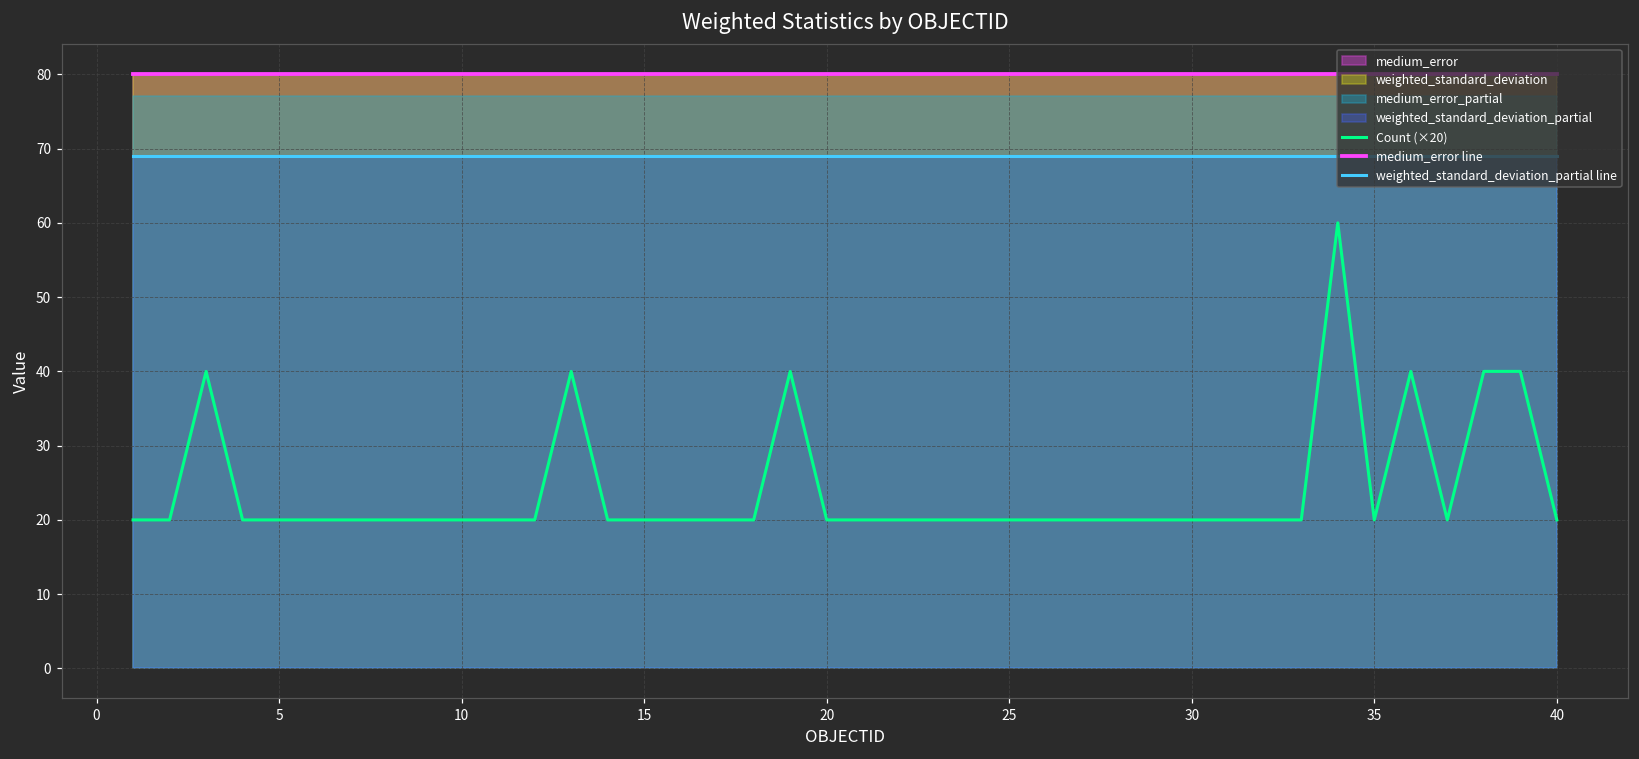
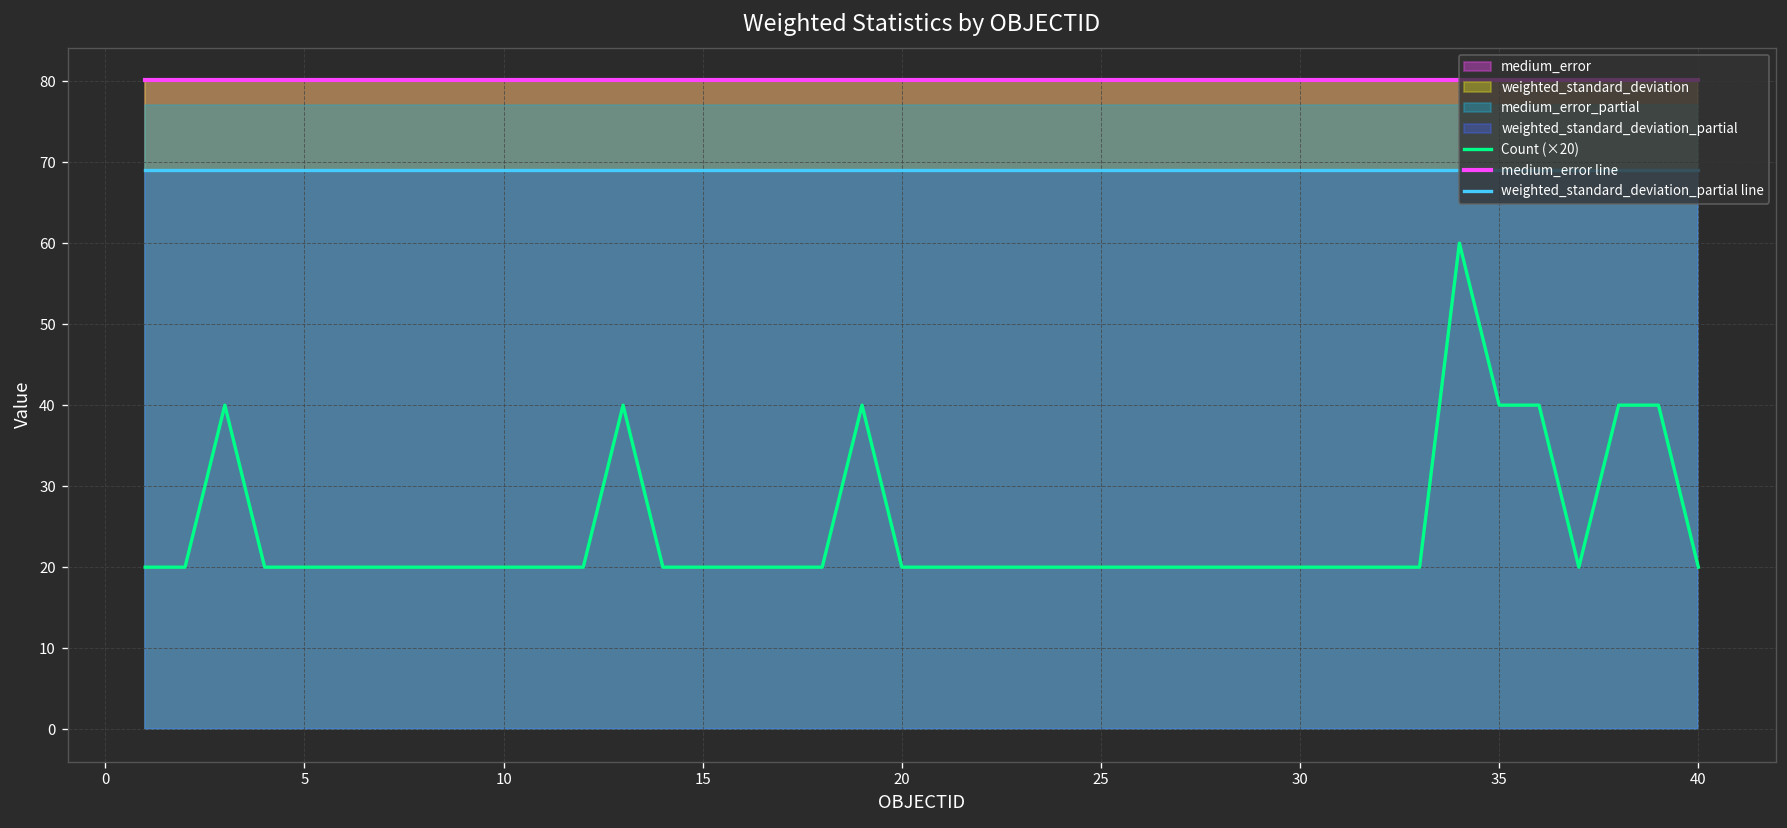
  {
    "Count (×20)": {
      "5": 20,
      "10": 20,
      "15": 20,
      "20": 20,
      "25": 20,
      "30": 20,
-     "35": 20,
+     "35": 40,
      "40": 20
    },
    "weighted_standard_deviation": {
      "5": 80,
      "10": 80,
      "15": 80,
      "20": 80,
      "25": 80,
      "30": 80
    }
  }
